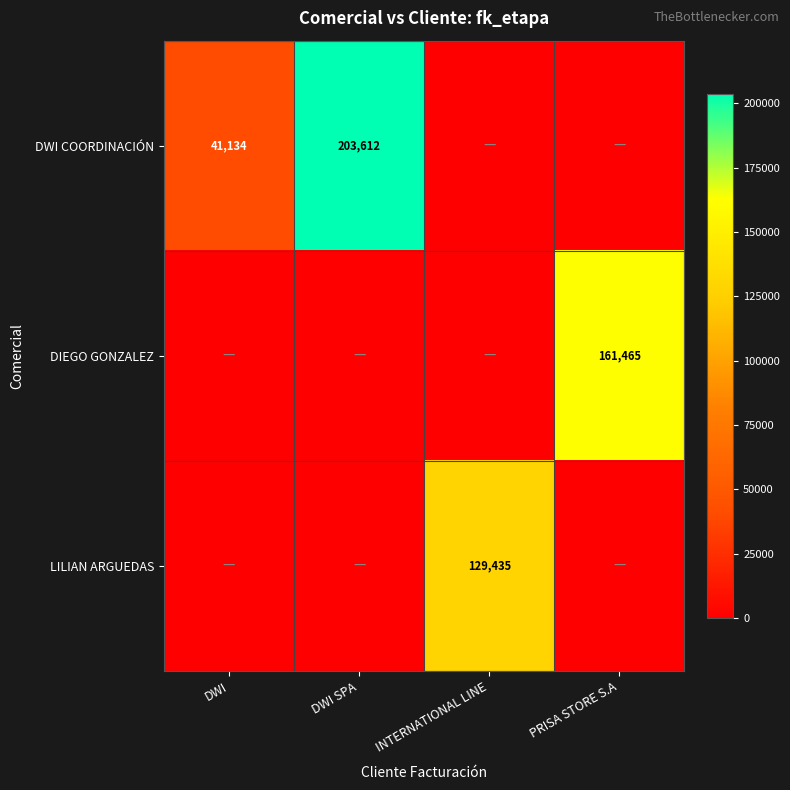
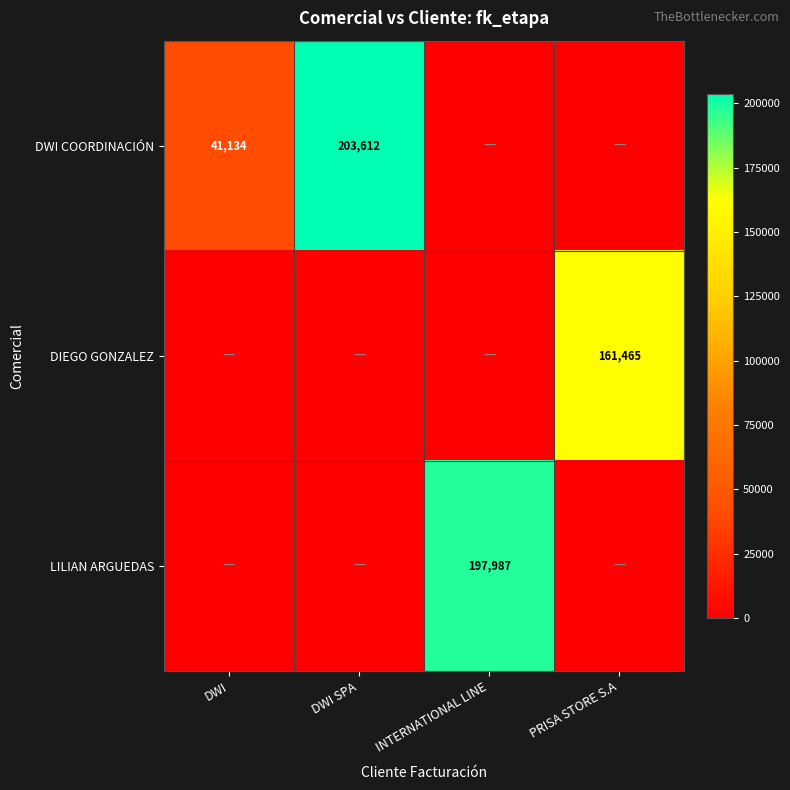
  {
    "DWI COORDINACIÓN": {
      "DWI": "41,134",
      "DWI SPA": "203,612"
    },
    "DIEGO GONZALEZ": {
      "PRISA STORE S.A": "161,465"
    },
    "LILIAN ARGUEDAS": {
-     "INTERNATIONAL LINE": "129,435"
+     "INTERNATIONAL LINE": "197,987"
    }
  }
